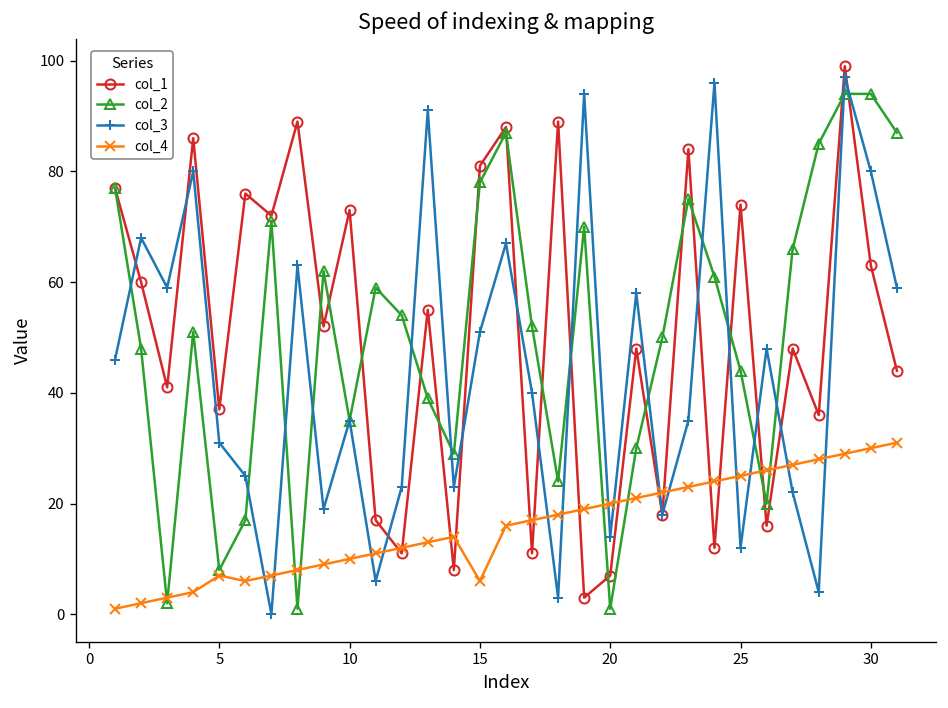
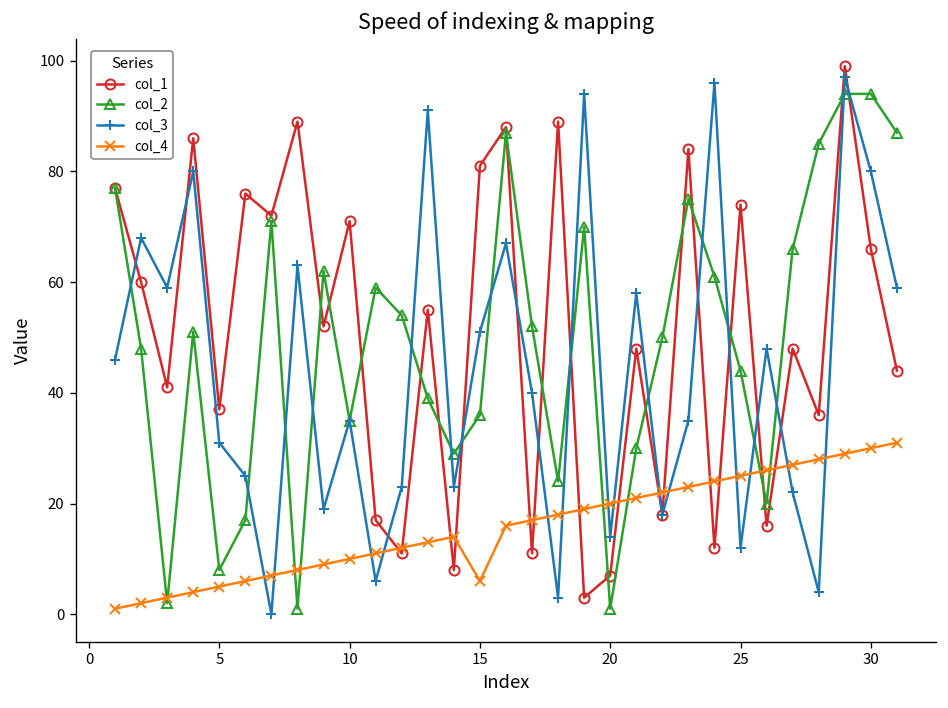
  {
    "col_1": {
      "5": 37,
-     "10": 73,
+     "10": 71,
      "15": 81,
      "20": 7,
      "25": 74,
-     "30": 63
+     "30": 66
    },
    "col_2": {
      "5": 8,
-     "15": 78,
+     "15": 36,
      "20": 1,
      "25": 44,
      "30": 94
    },
    "col_3": {
      "5": 31,
      "15": 51,
      "20": 14,
      "25": 12,
      "30": 80
    },
    "col_4": {
-     "5": 7,
+     "5": 5,
      "10": 10,
      "15": 6,
      "20": 20,
      "25": 25,
      "30": 30
    }
  }
